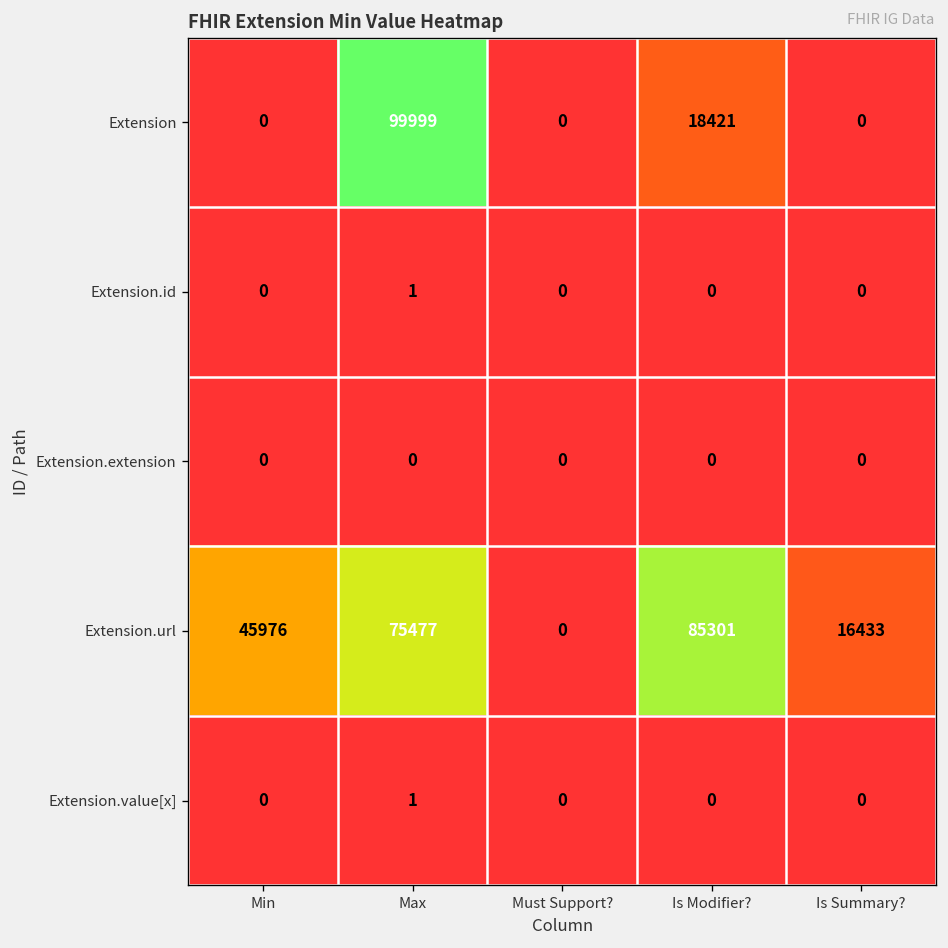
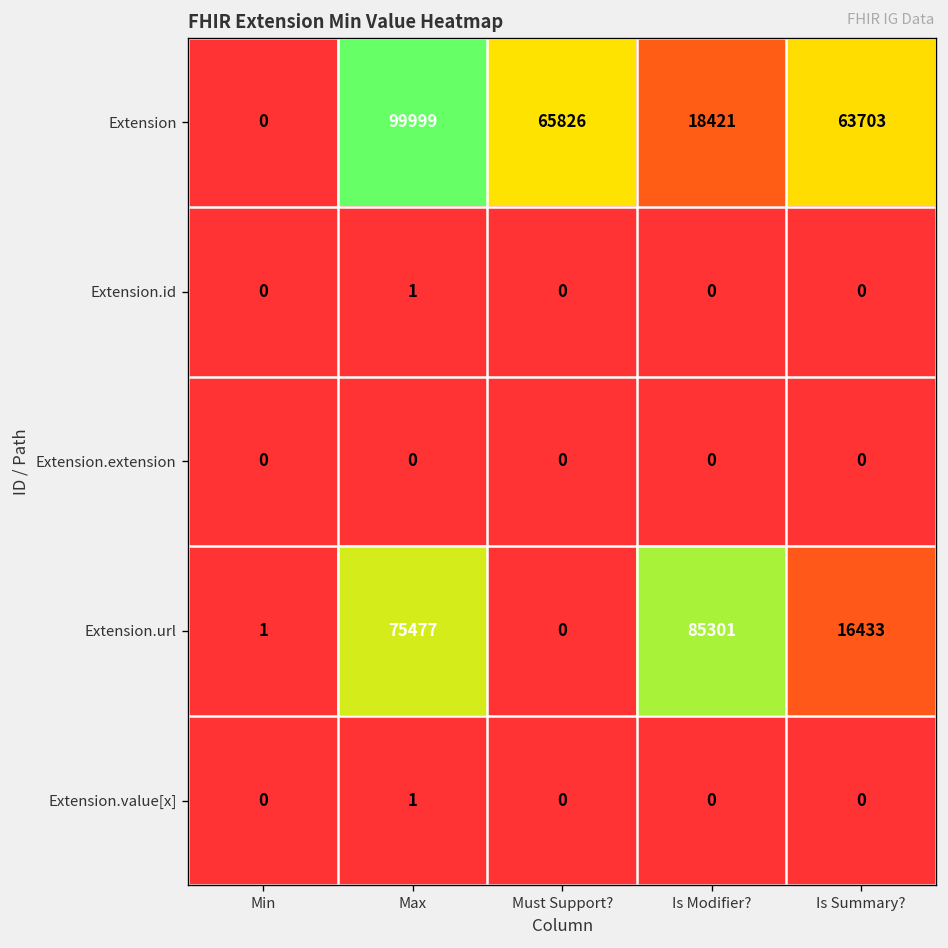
  {
    "Extension": {
      "Min": 0,
      "Max": 99999,
-     "Must Support?": 0,
+     "Must Support?": 65826,
      "Is Modifier?": 18421,
-     "Is Summary?": 0
+     "Is Summary?": 63703
    },
    "Extension.id": {
      "Min": 0,
      "Max": 1,
      "Must Support?": 0,
      "Is Modifier?": 0,
      "Is Summary?": 0
    },
    "Extension.extension": {
      "Min": 0,
      "Max": 0,
      "Must Support?": 0,
      "Is Modifier?": 0,
      "Is Summary?": 0
    },
    "Extension.url": {
-     "Min": 45976,
+     "Min": 1,
      "Max": 75477,
      "Must Support?": 0,
      "Is Modifier?": 85301,
      "Is Summary?": 16433
    },
    "Extension.value[x]": {
      "Min": 0,
      "Max": 1,
      "Must Support?": 0,
      "Is Modifier?": 0,
      "Is Summary?": 0
    }
  }
